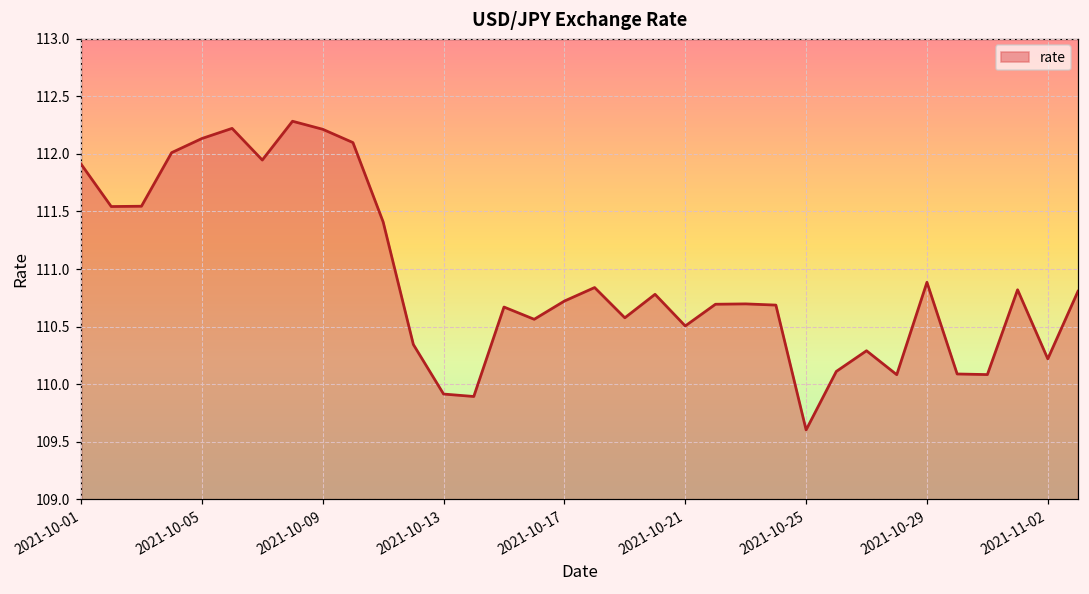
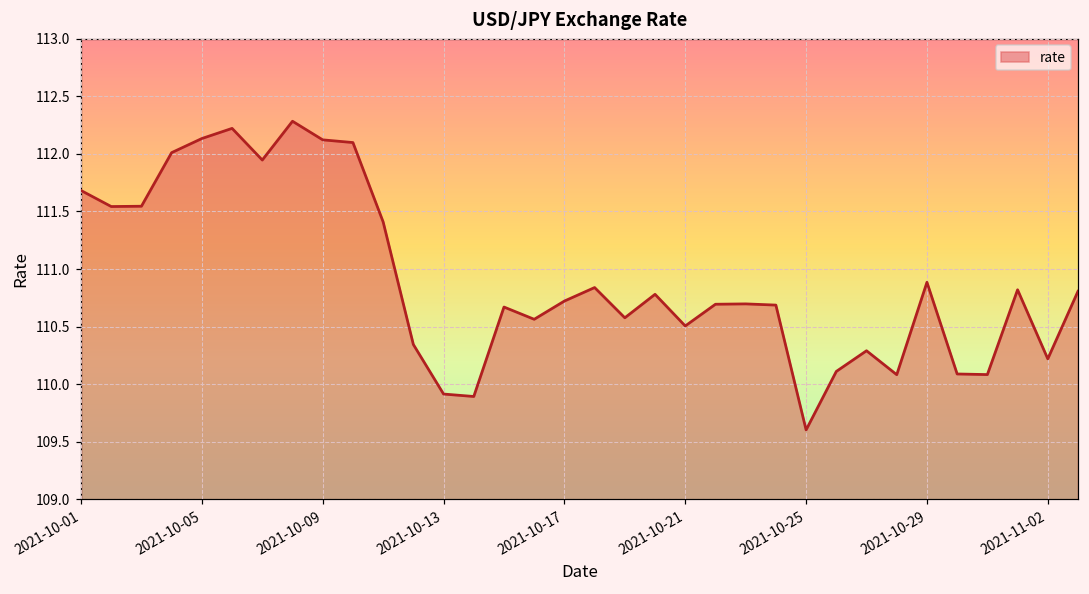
  {
-   "2021-10-01": 111.91,
+   "2021-10-01": 111.68,
    "2021-10-05": 112.13,
-   "2021-10-09": 112.21,
+   "2021-10-09": 112.12,
    "2021-10-13": 109.92,
    "2021-10-17": 110.72,
    "2021-10-21": 110.51,
    "2021-10-25": 109.60,
    "2021-10-29": 110.89,
    "2021-11-02": 110.22
  }
